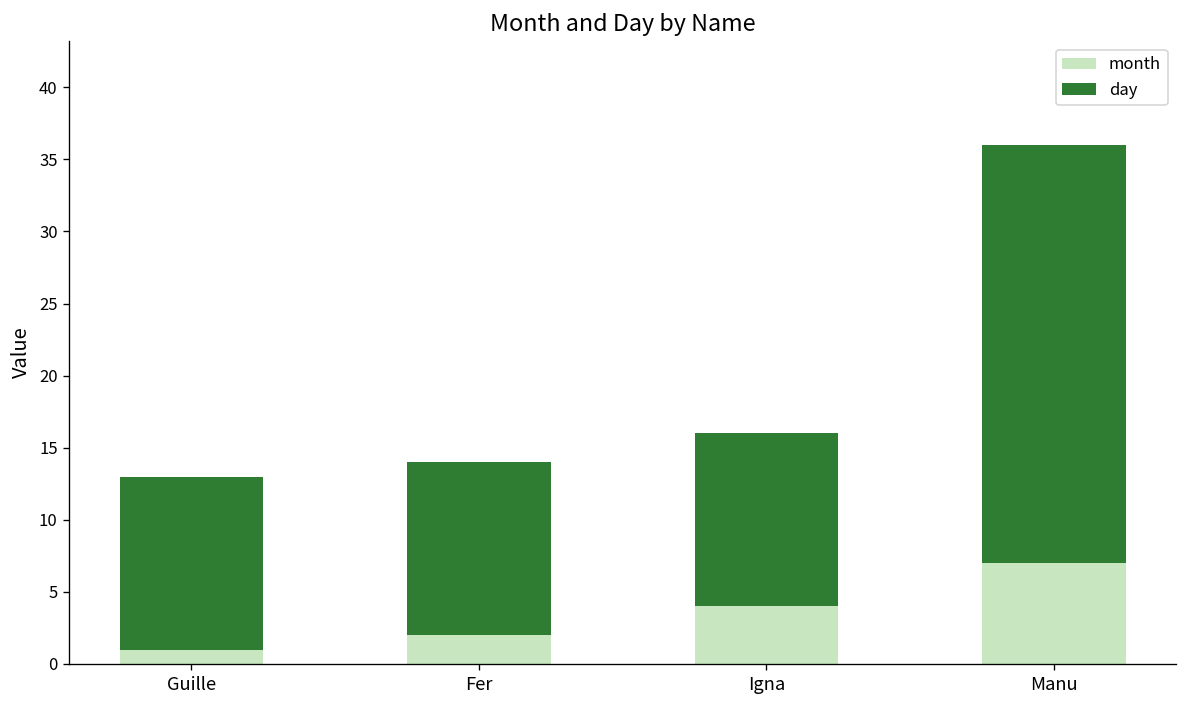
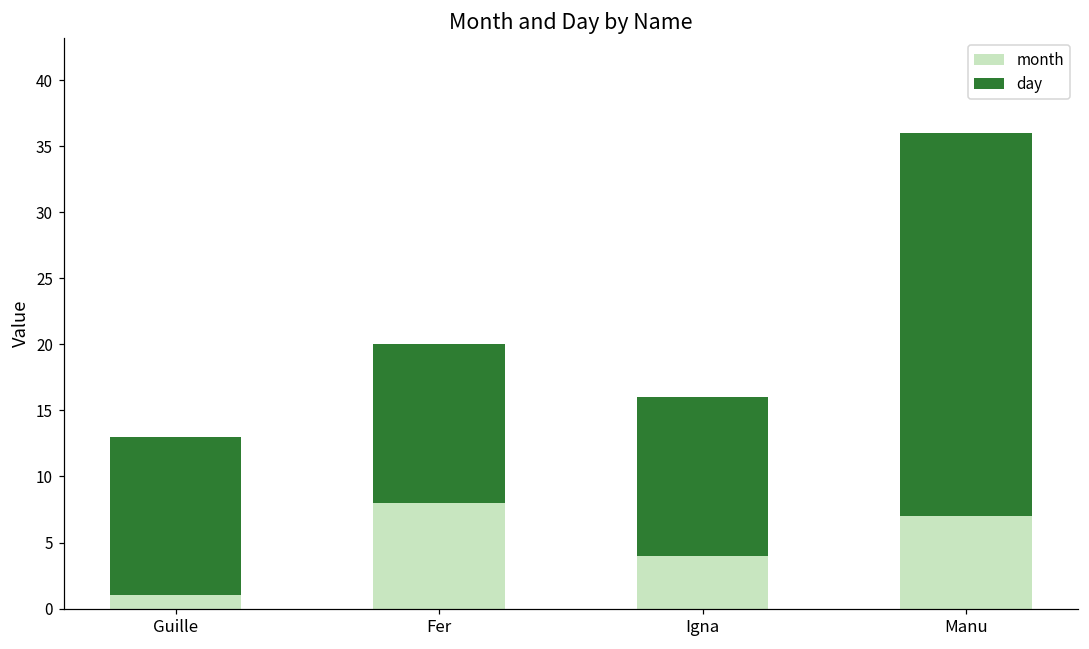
  {
    "month": {
      "Guille": 1,
-     "Fer": 2,
+     "Fer": 8,
      "Igna": 4,
      "Manu": 7
    },
    "day": {
      "Guille": 12,
      "Fer": 12,
      "Igna": 12,
      "Manu": 29
    }
  }
